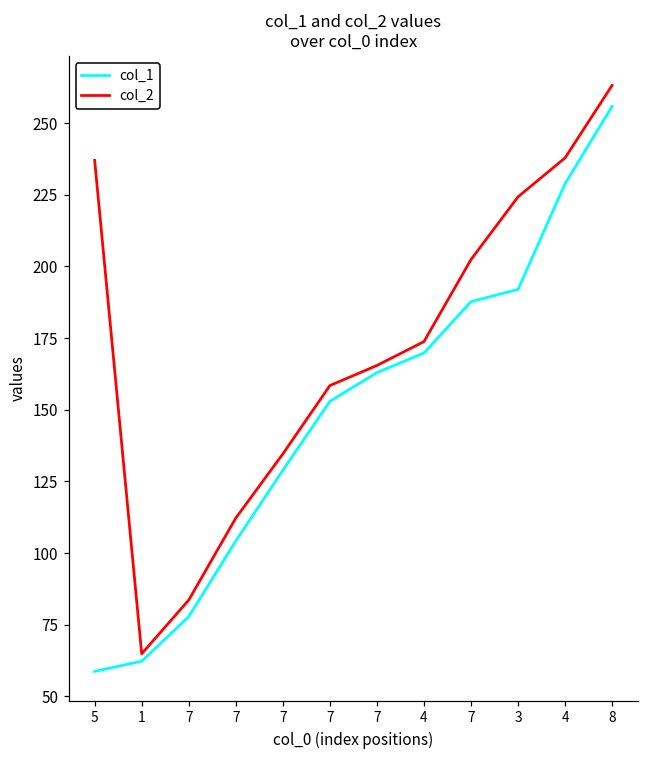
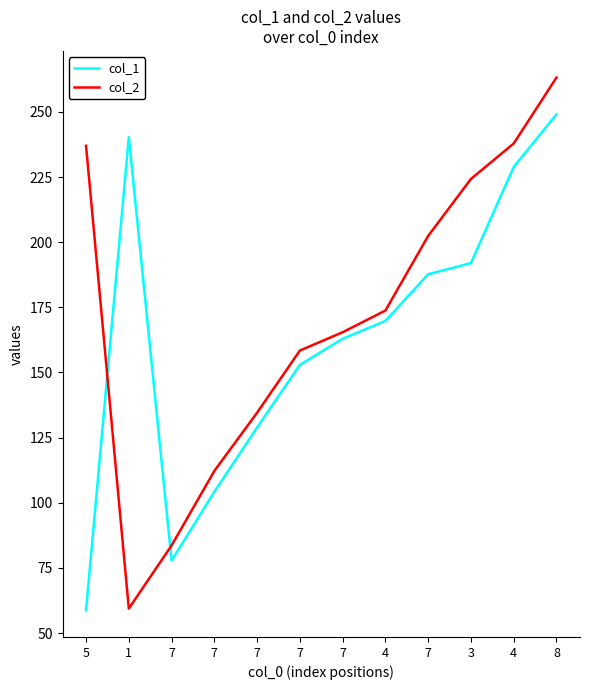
  {
    "col_1": {
      "5": 59,
-     "1": 62,
+     "1": 240,
      "3": 192,
-     "8": 256
+     "8": 249
    },
    "col_2": {
      "5": 237,
-     "1": 65,
+     "1": 59,
      "3": 224,
      "8": 263
    }
  }
